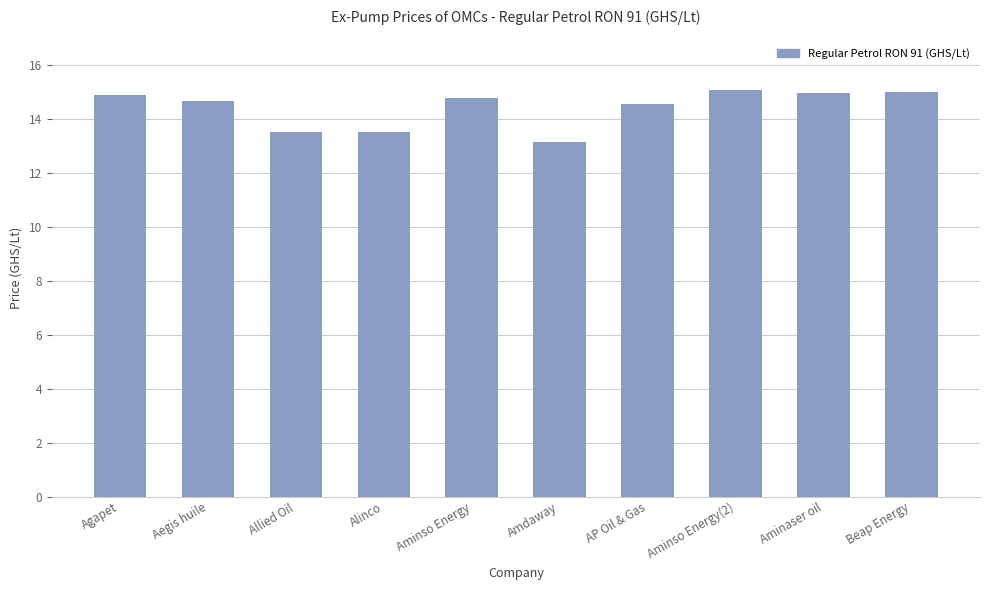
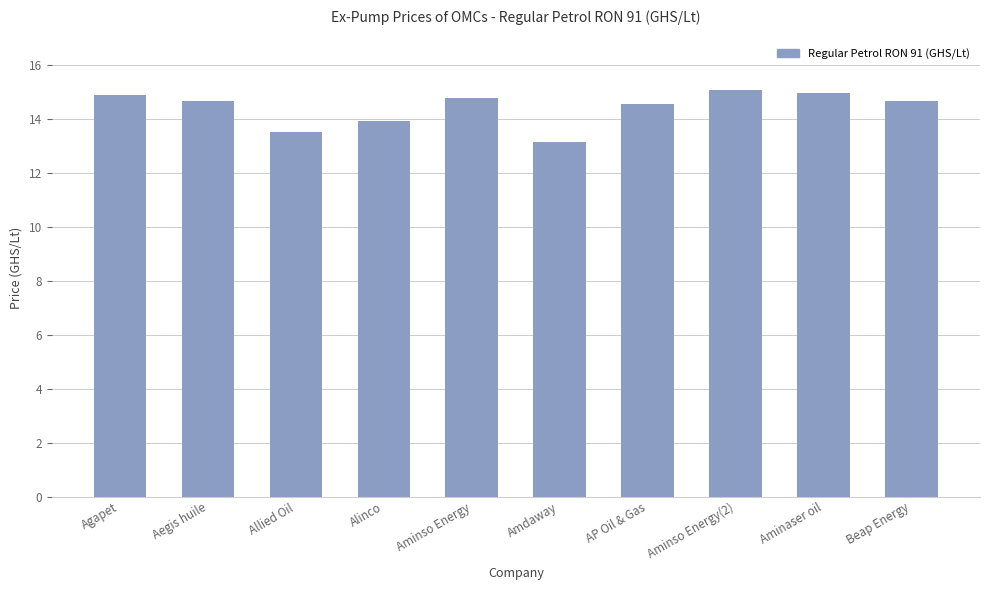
  {
    "Agapet": 14.9,
    "Aegis huile": 14.7,
    "Allied Oil": 13.5,
-   "Alinco": 13.5,
+   "Alinco": 13.9,
    "Aminso Energy": 14.8,
    "Amdaway": 13.2,
    "AP Oil & Gas": 14.6,
    "Aminso Energy(2)": 15.1,
    "Aminaser oil": 15.0,
-   "Beap Energy": 15.0
+   "Beap Energy": 14.7
  }
